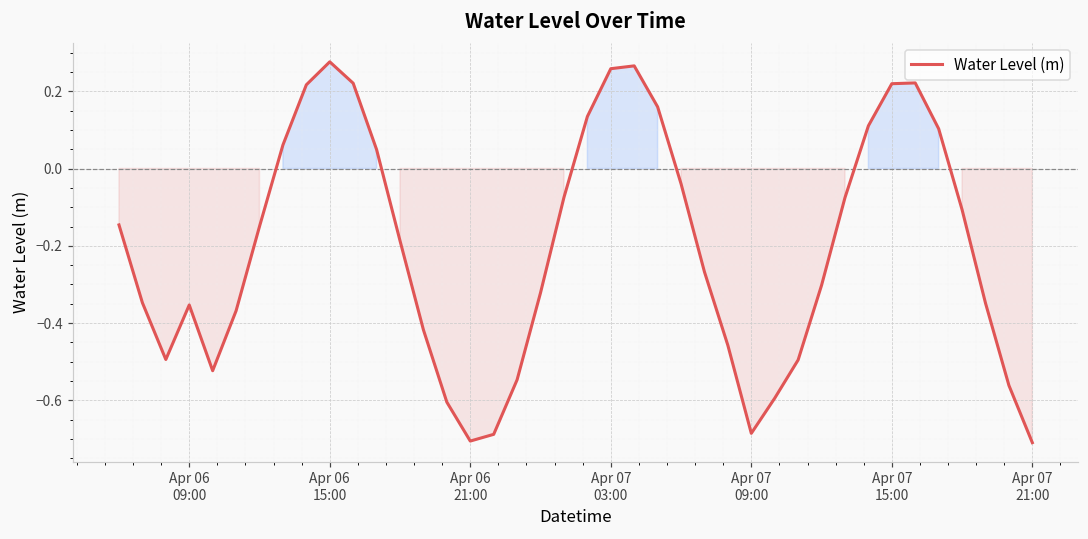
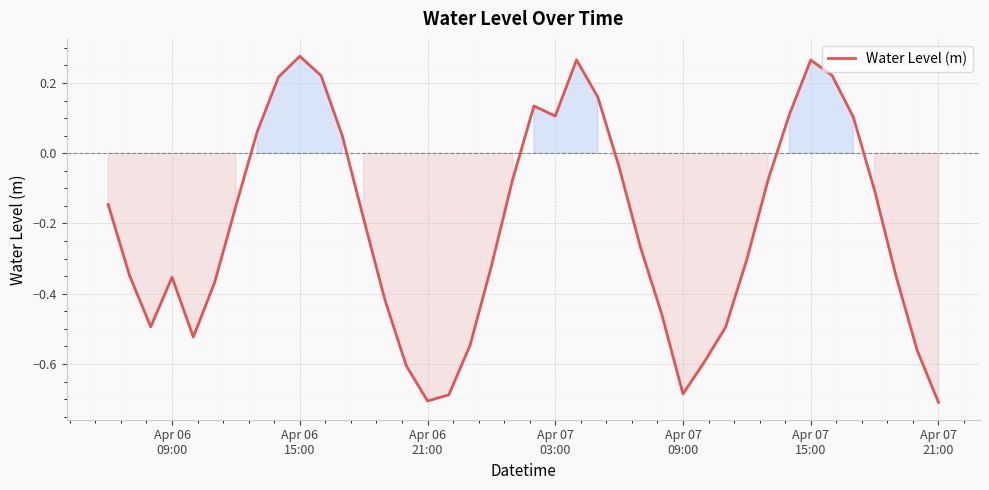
  {
    "Apr 06 09:00": -0.35,
    "Apr 06 15:00": 0.28,
    "Apr 06 21:00": -0.71,
-   "Apr 07 03:00": 0.26,
+   "Apr 07 03:00": 0.11,
    "Apr 07 09:00": -0.69,
-   "Apr 07 15:00": 0.22,
+   "Apr 07 15:00": 0.27,
    "Apr 07 21:00": -0.71
  }
